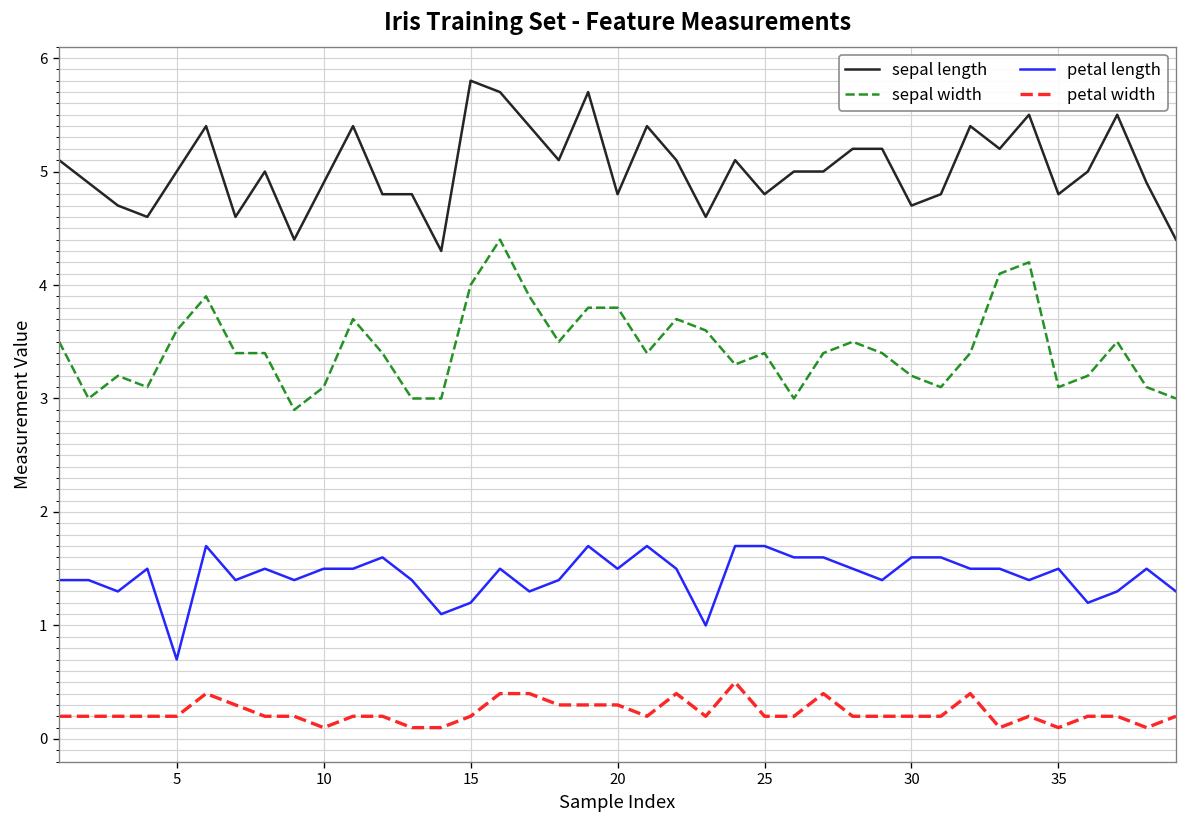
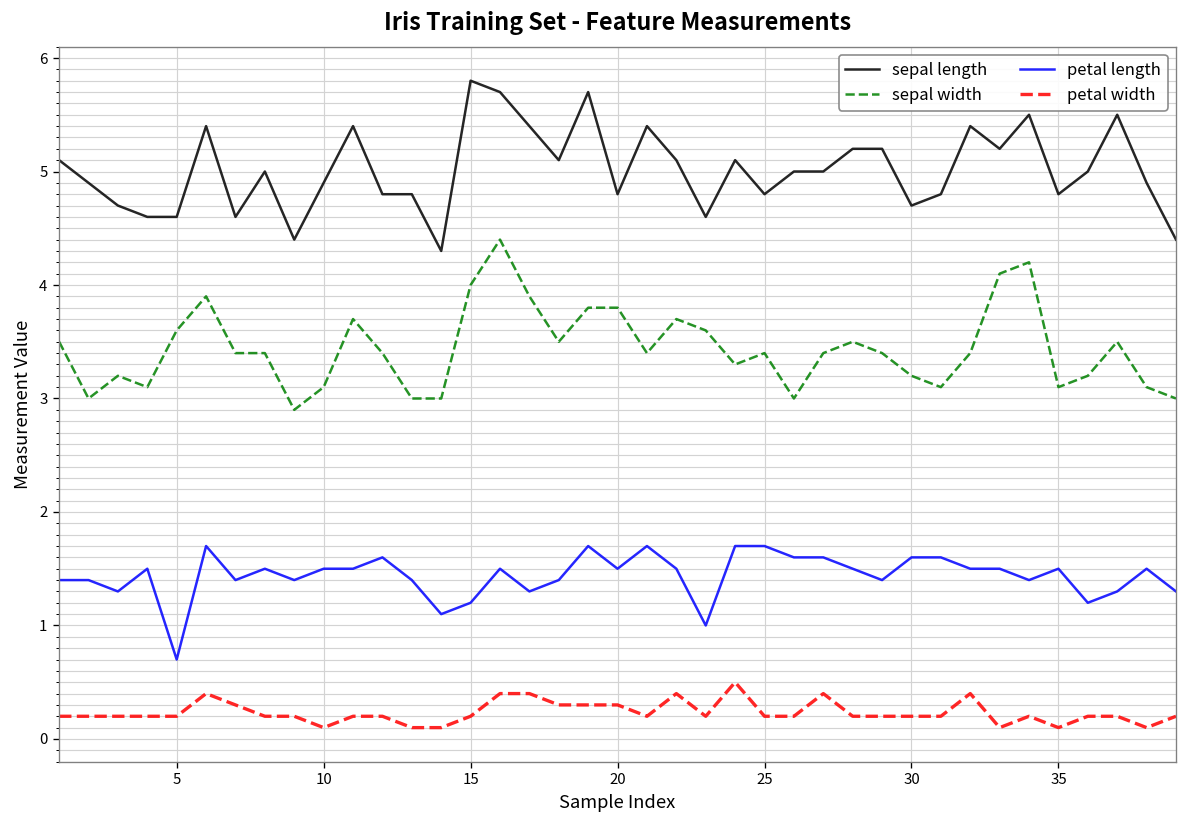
  {
    "sepal length": {
-     "5": 5.0,
+     "5": 4.6,
      "10": 4.9,
      "15": 5.8,
      "20": 4.8,
      "25": 4.8,
      "30": 4.7,
      "35": 4.8
    },
    "sepal width": {
      "5": 3.6,
      "10": 3.1,
      "15": 4.0,
      "20": 3.8,
      "25": 3.4,
      "30": 3.2,
      "35": 3.1
    },
    "petal length": {
      "5": 0.7,
      "10": 1.5,
      "15": 1.2,
      "20": 1.5,
      "25": 1.7,
      "30": 1.6,
      "35": 1.5
    },
    "petal width": {
      "5": 0.2,
      "10": 0.1,
      "15": 0.2,
      "20": 0.3,
      "25": 0.2,
      "30": 0.2,
      "35": 0.1
    }
  }
